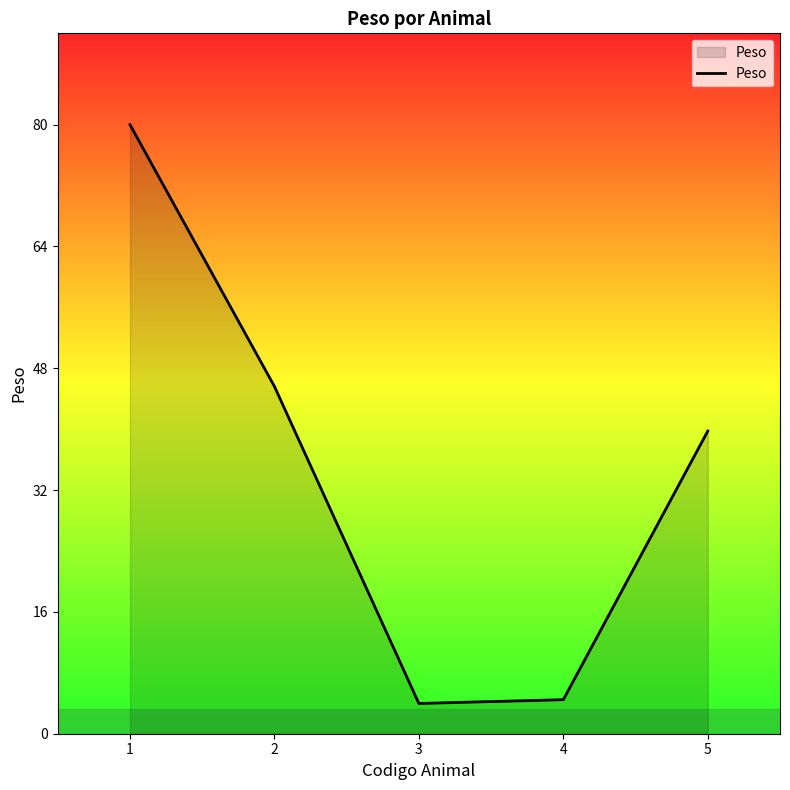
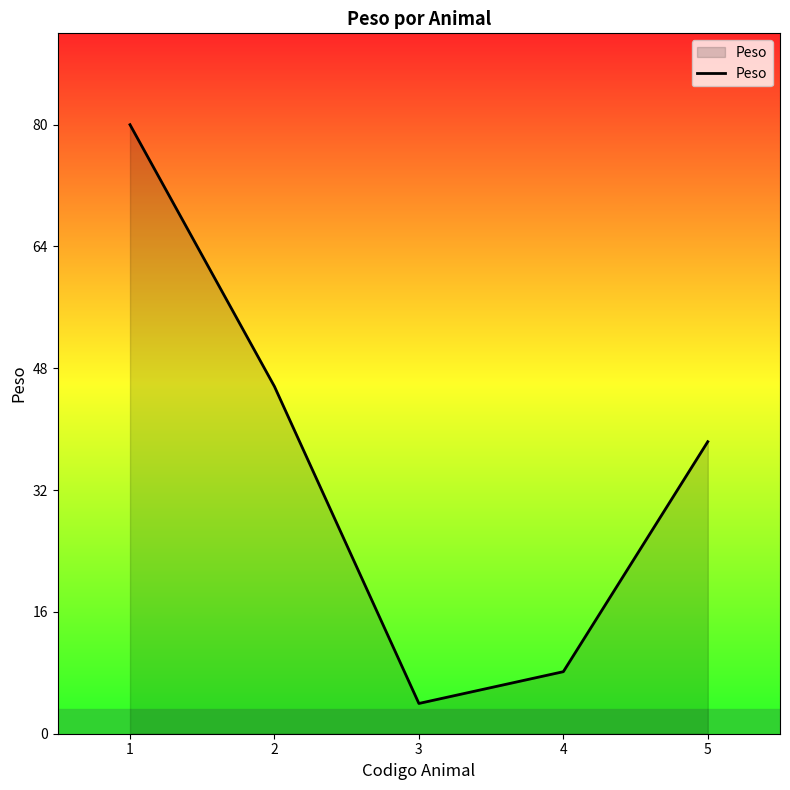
  {
    "1": 81,
    "2": 46,
    "3": 4,
-   "4": 5,
-   "5": 40
+   "4": 8,
+   "5": 39
  }
